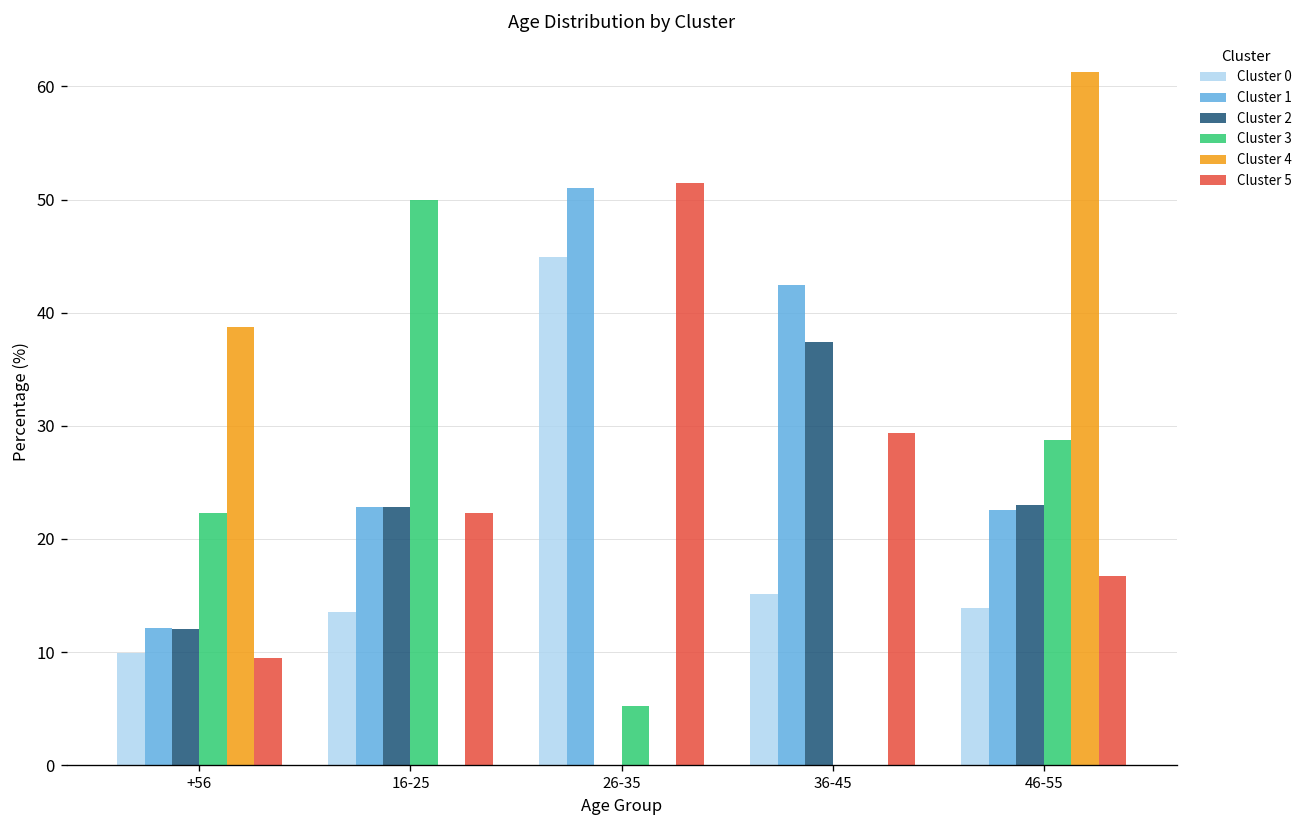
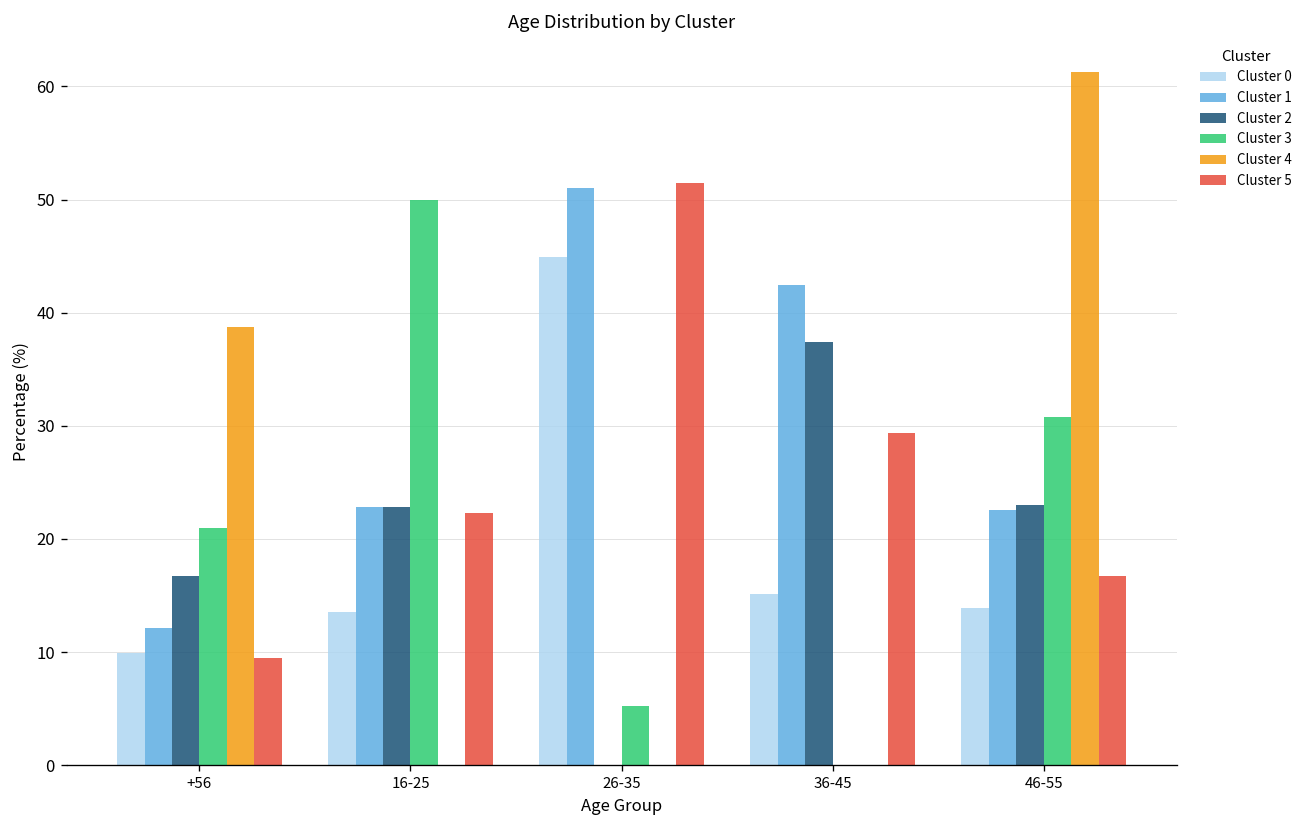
  {
    "Cluster 0": {
      "+56": 10,
      "16-25": 14,
      "26-35": 45,
      "36-45": 15,
      "46-55": 14
    },
    "Cluster 1": {
      "+56": 12,
      "16-25": 23,
      "26-35": 51,
      "36-45": 42,
      "46-55": 23
    },
    "Cluster 2": {
-     "+56": 12,
+     "+56": 17,
      "16-25": 23,
      "26-35": 0,
      "36-45": 37,
      "46-55": 23
    },
    "Cluster 3": {
-     "+56": 22,
+     "+56": 21,
      "16-25": 50,
      "26-35": 5,
      "36-45": 0,
-     "46-55": 29
+     "46-55": 31
    },
    "Cluster 4": {
      "+56": 39,
      "16-25": 0,
      "26-35": 0,
      "36-45": 0,
      "46-55": 61
    },
    "Cluster 5": {
      "+56": 9,
      "16-25": 22,
      "26-35": 51,
      "36-45": 29,
      "46-55": 17
    }
  }
